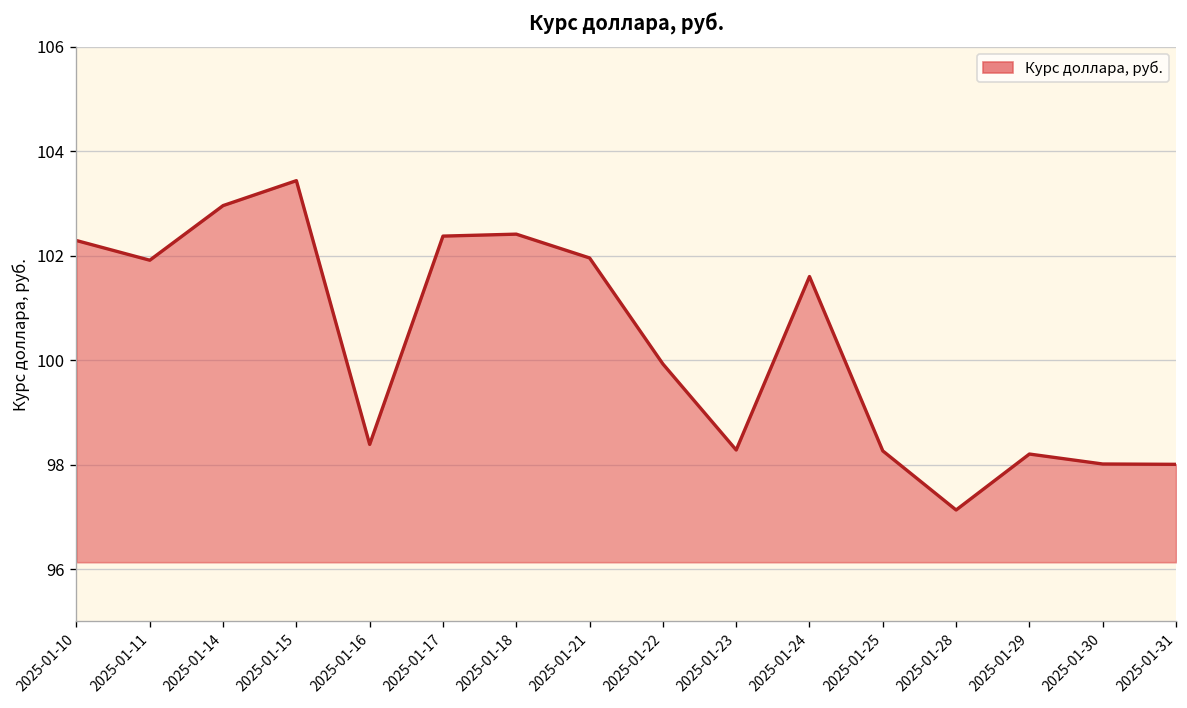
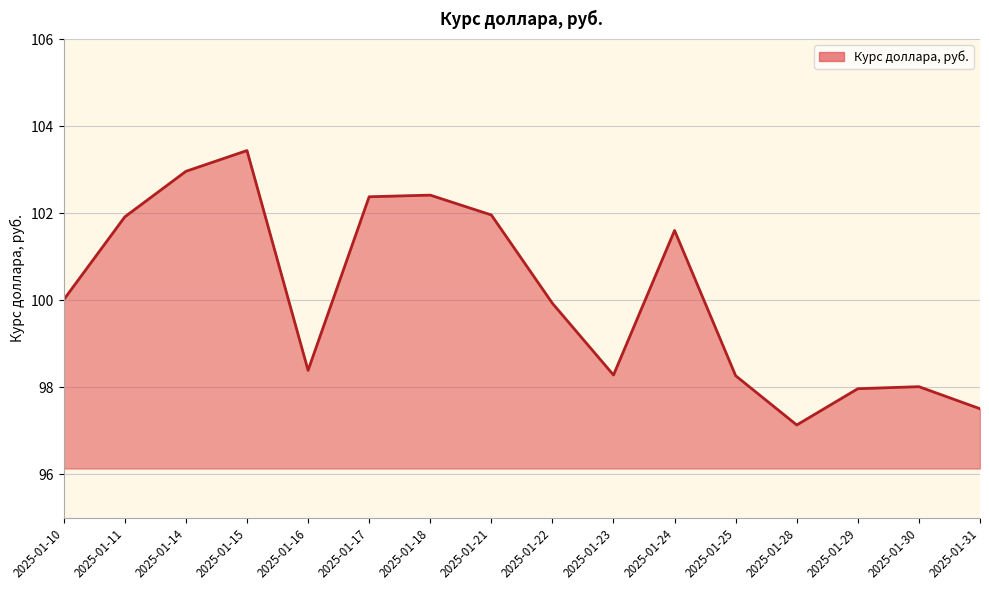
  {
-   "2025-01-10": 102.3,
+   "2025-01-10": 100.0,
    "2025-01-11": 101.9,
    "2025-01-14": 103.0,
    "2025-01-15": 103.4,
    "2025-01-16": 98.4,
    "2025-01-17": 102.4,
    "2025-01-18": 102.4,
    "2025-01-21": 102.0,
    "2025-01-22": 99.9,
    "2025-01-23": 98.3,
    "2025-01-24": 101.6,
    "2025-01-25": 98.3,
    "2025-01-28": 97.1,
-   "2025-01-29": 98.2,
+   "2025-01-29": 98.0,
    "2025-01-30": 98.0,
-   "2025-01-31": 98.0
+   "2025-01-31": 97.5
  }
